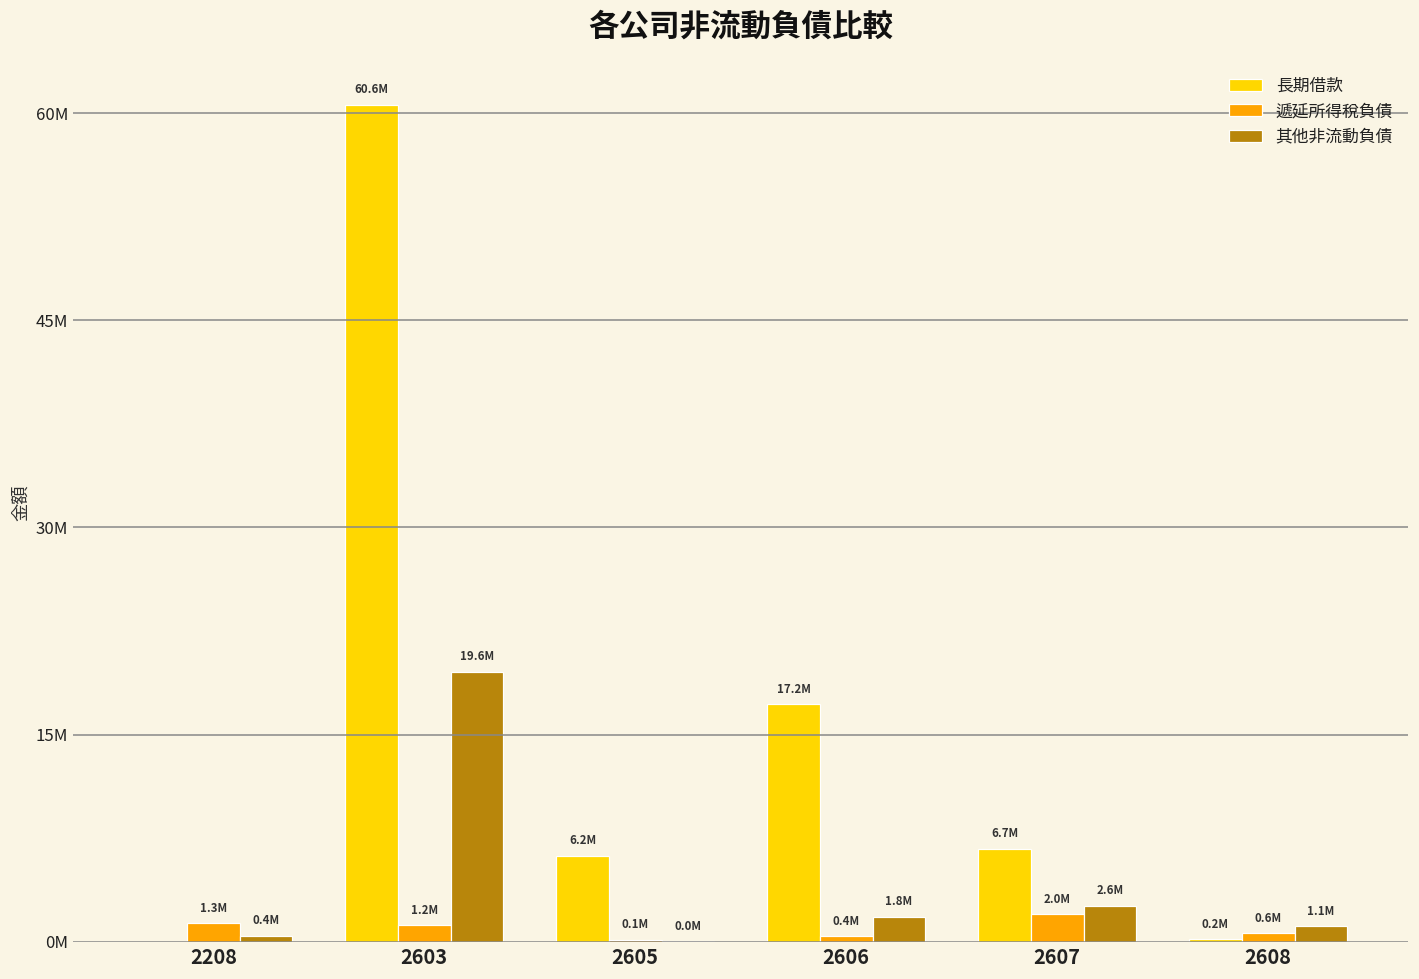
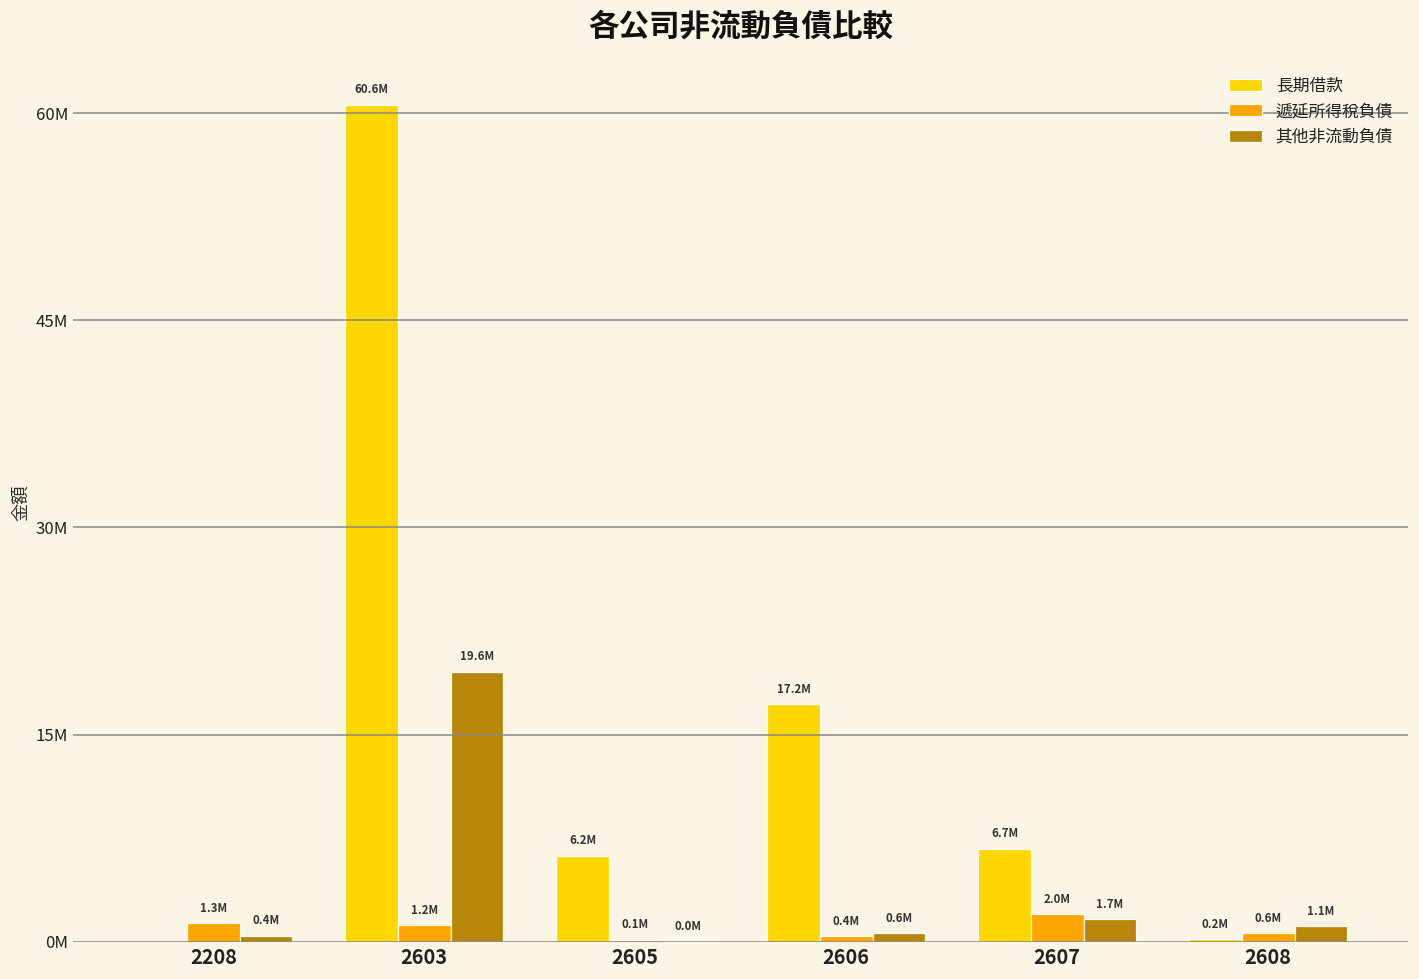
  {
    "其他非流動負債": {
      "2208": "0.4M",
      "2603": "19.6M",
-     "2606": "1.8M",
-     "2607": "2.6M",
+     "2606": "0.6M",
+     "2607": "1.7M",
      "2608": "1.1M"
    }
  }
